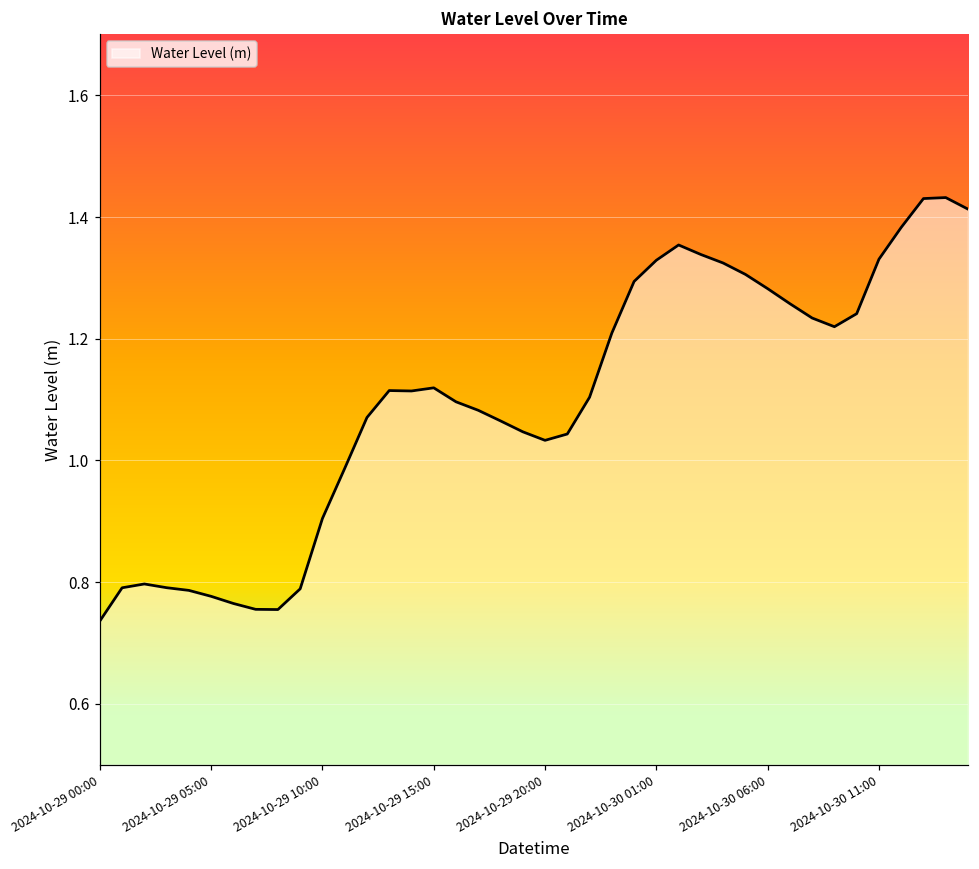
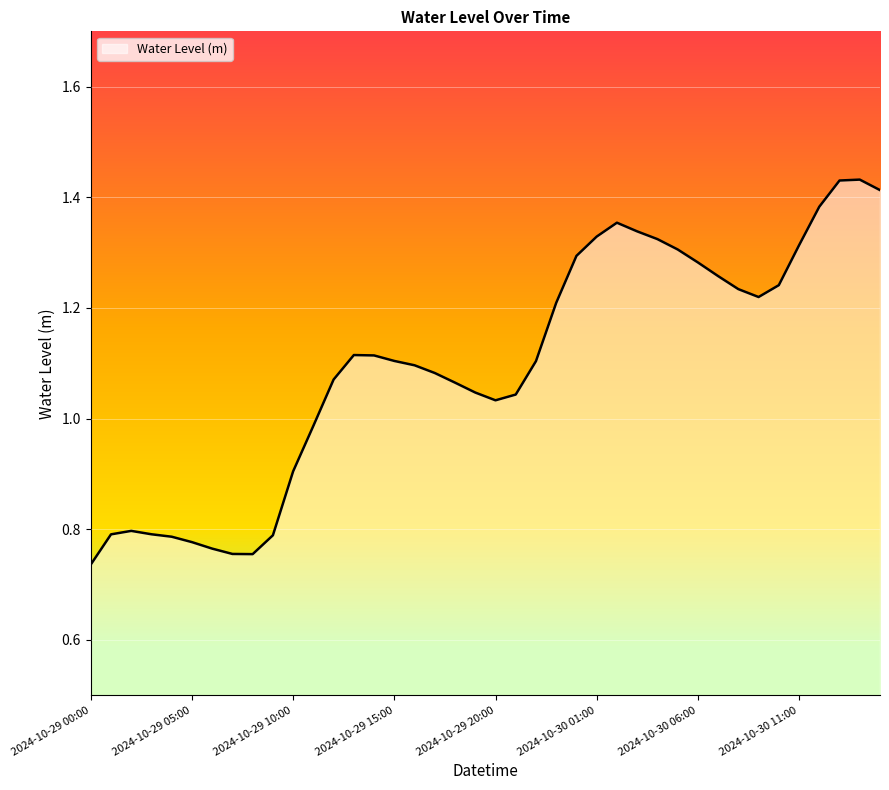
  {
    "2024-10-29 00:00": 0.74,
    "2024-10-29 05:00": 0.78,
    "2024-10-29 10:00": 0.90,
-   "2024-10-29 15:00": 1.12,
+   "2024-10-29 15:00": 1.10,
    "2024-10-29 20:00": 1.03,
    "2024-10-30 01:00": 1.33,
    "2024-10-30 06:00": 1.28,
-   "2024-10-30 11:00": 1.33
+   "2024-10-30 11:00": 1.31
  }
